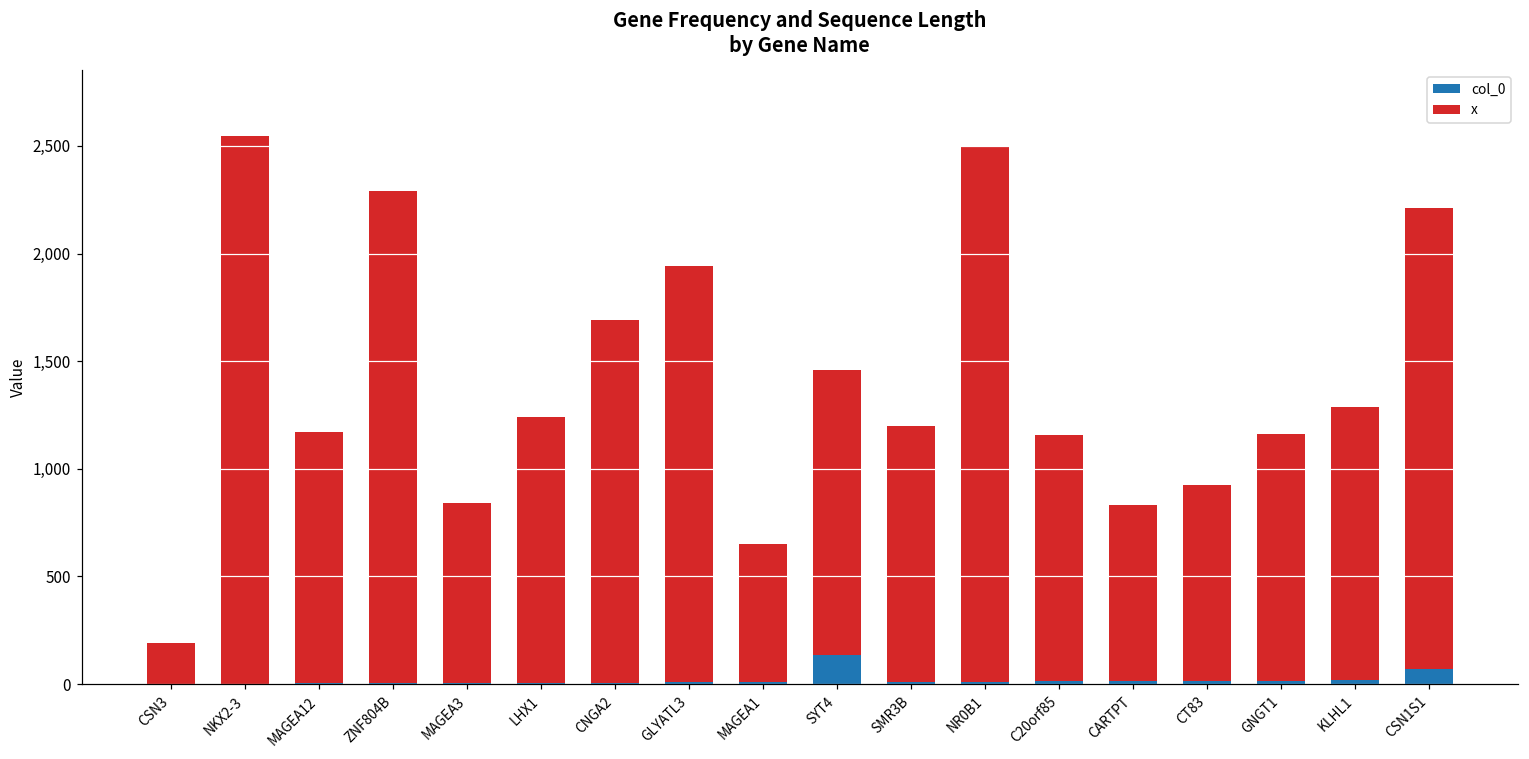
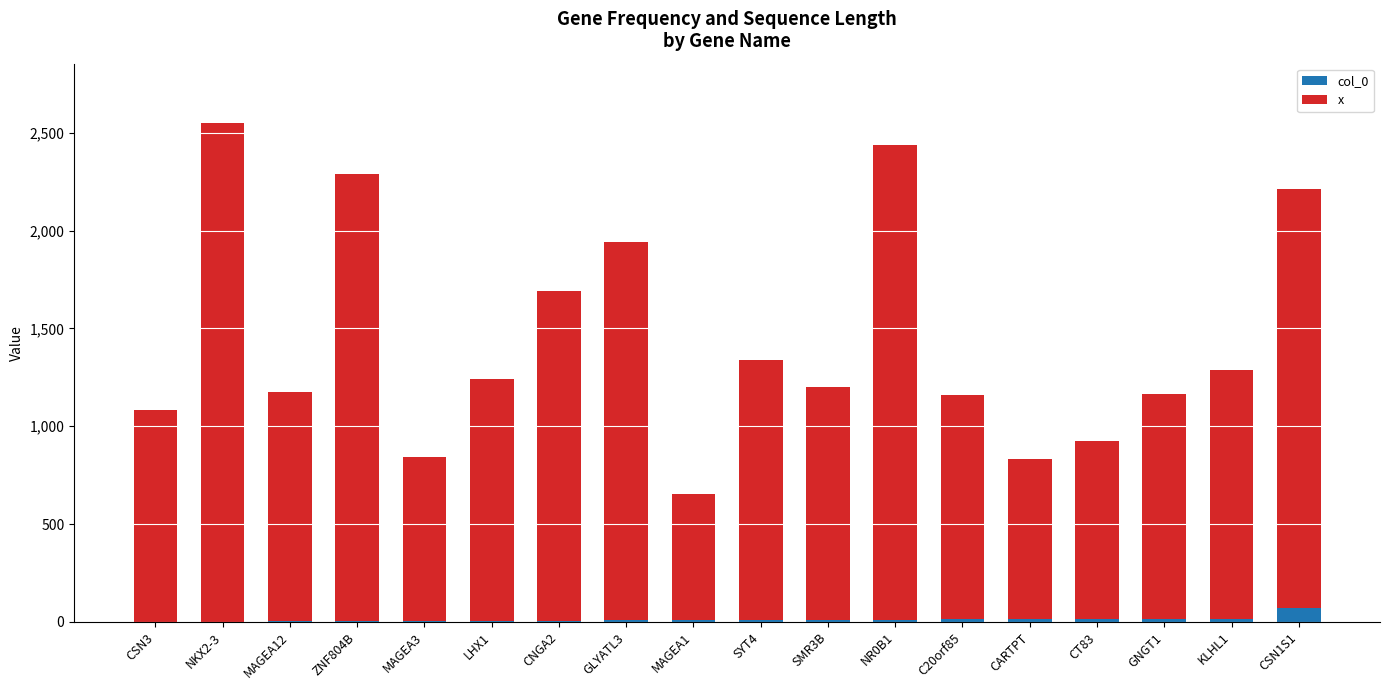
  {
    "col_0": {
-     "SYT4": "140",
+     "SYT4": "10",
      "C20orf85": "10",
      "CARTPT": "10",
      "CT83": "20",
      "GNGT1": "20",
      "KLHL1": "20",
      "CSN1S1": "70"
    },
    "x": {
-     "CSN3": "190",
+     "CSN3": "1,080",
      "NKX2-3": "2,550",
      "MAGEA12": "1,170",
      "ZNF804B": "2,290",
      "MAGEA3": "840",
      "LHX1": "1,240",
      "CNGA2": "1,690",
      "GLYATL3": "1,940",
      "MAGEA1": "640",
      "SYT4": "1,330",
      "SMR3B": "1,190",
-     "NR0B1": "2,490",
+     "NR0B1": "2,430",
      "C20orf85": "1,150",
      "CARTPT": "820",
      "CT83": "910",
      "GNGT1": "1,150",
      "KLHL1": "1,270",
      "CSN1S1": "2,140"
    }
  }
